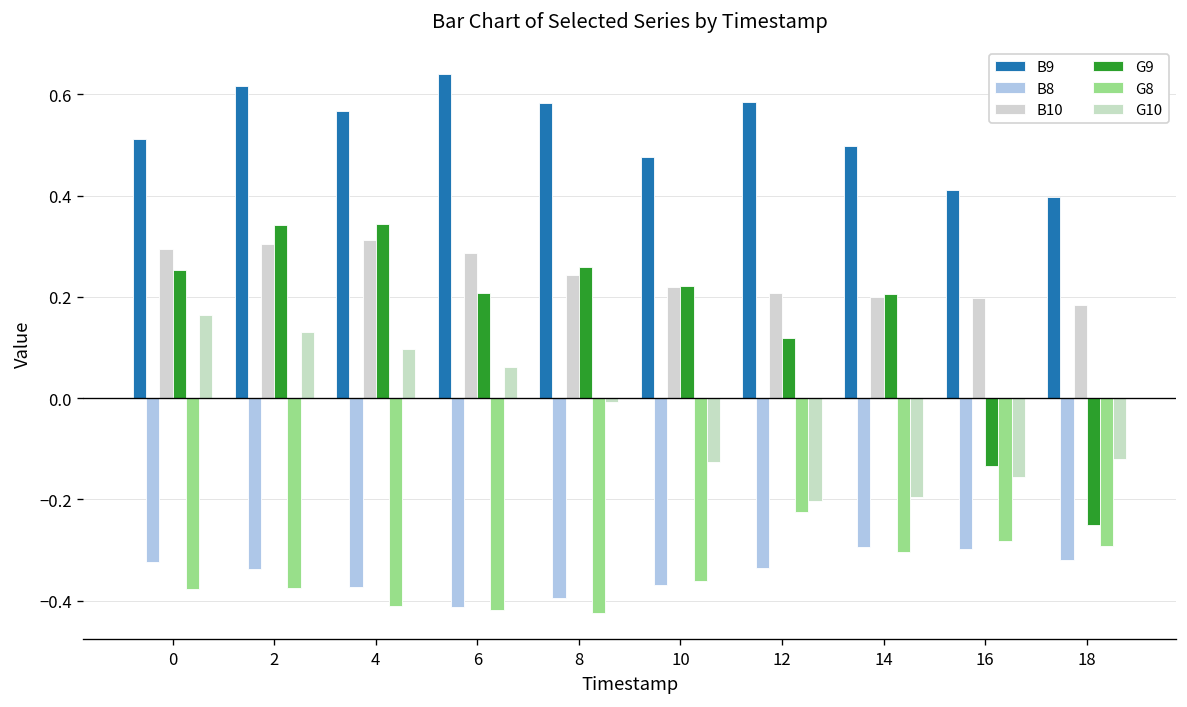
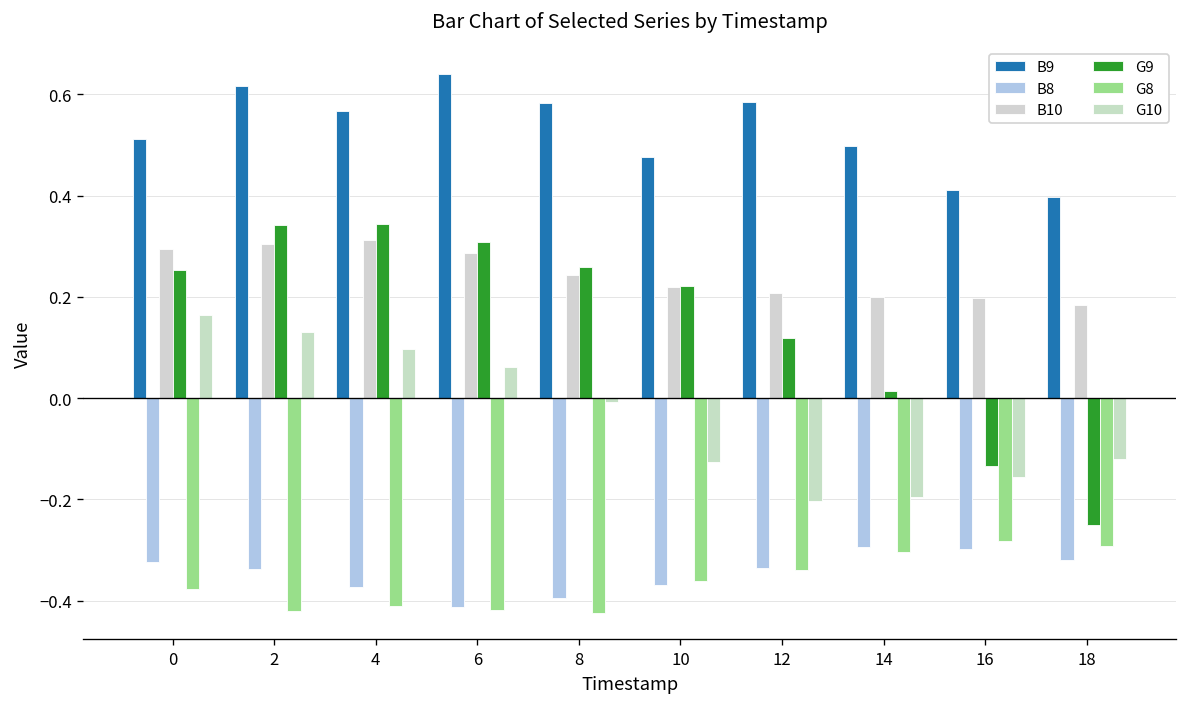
  {
    "B9": {
      "0": 0.51,
      "2": 0.62,
      "4": 0.57,
      "6": 0.64,
      "8": 0.58,
      "10": 0.48,
      "12": 0.59,
      "14": 0.50,
      "16": 0.41,
      "18": 0.40
    },
    "G9": {
      "0": 0.25,
      "2": 0.34,
      "4": 0.34,
-     "6": 0.21,
+     "6": 0.31,
      "8": 0.26,
      "10": 0.22,
      "12": 0.12,
-     "14": 0.21,
+     "14": 0.02,
      "16": -0.13,
      "18": -0.25
    },
    "G8": {
      "0": -0.38,
-     "2": -0.38,
+     "2": -0.42,
      "4": -0.41,
      "6": -0.42,
      "8": -0.42,
      "10": -0.36,
-     "12": -0.23,
+     "12": -0.34,
      "14": -0.30,
      "16": -0.28,
      "18": -0.29
    }
  }
